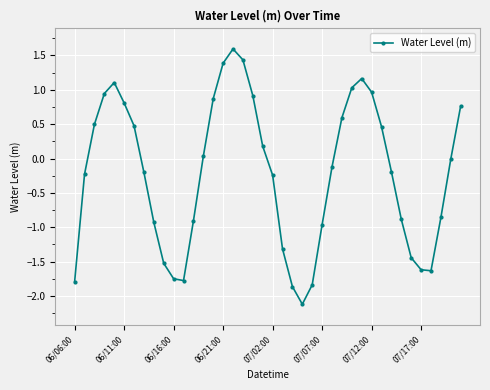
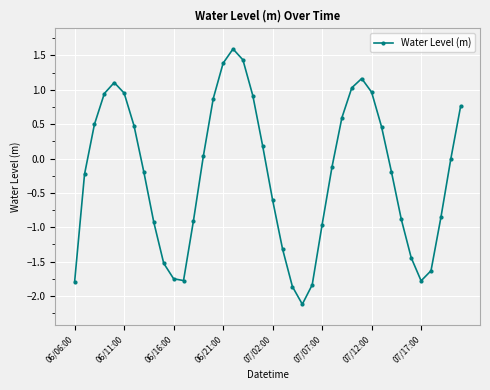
  {
    "06/06:00": -1.8,
-   "06/11:00": 0.8,
+   "06/11:00": 1.0,
    "06/16:00": -1.8,
    "06/21:00": 1.4,
-   "07/02:00": -0.2,
+   "07/02:00": -0.6,
    "07/07:00": -1.0,
    "07/12:00": 1.0,
-   "07/17:00": -1.6
+   "07/17:00": -1.8
  }
